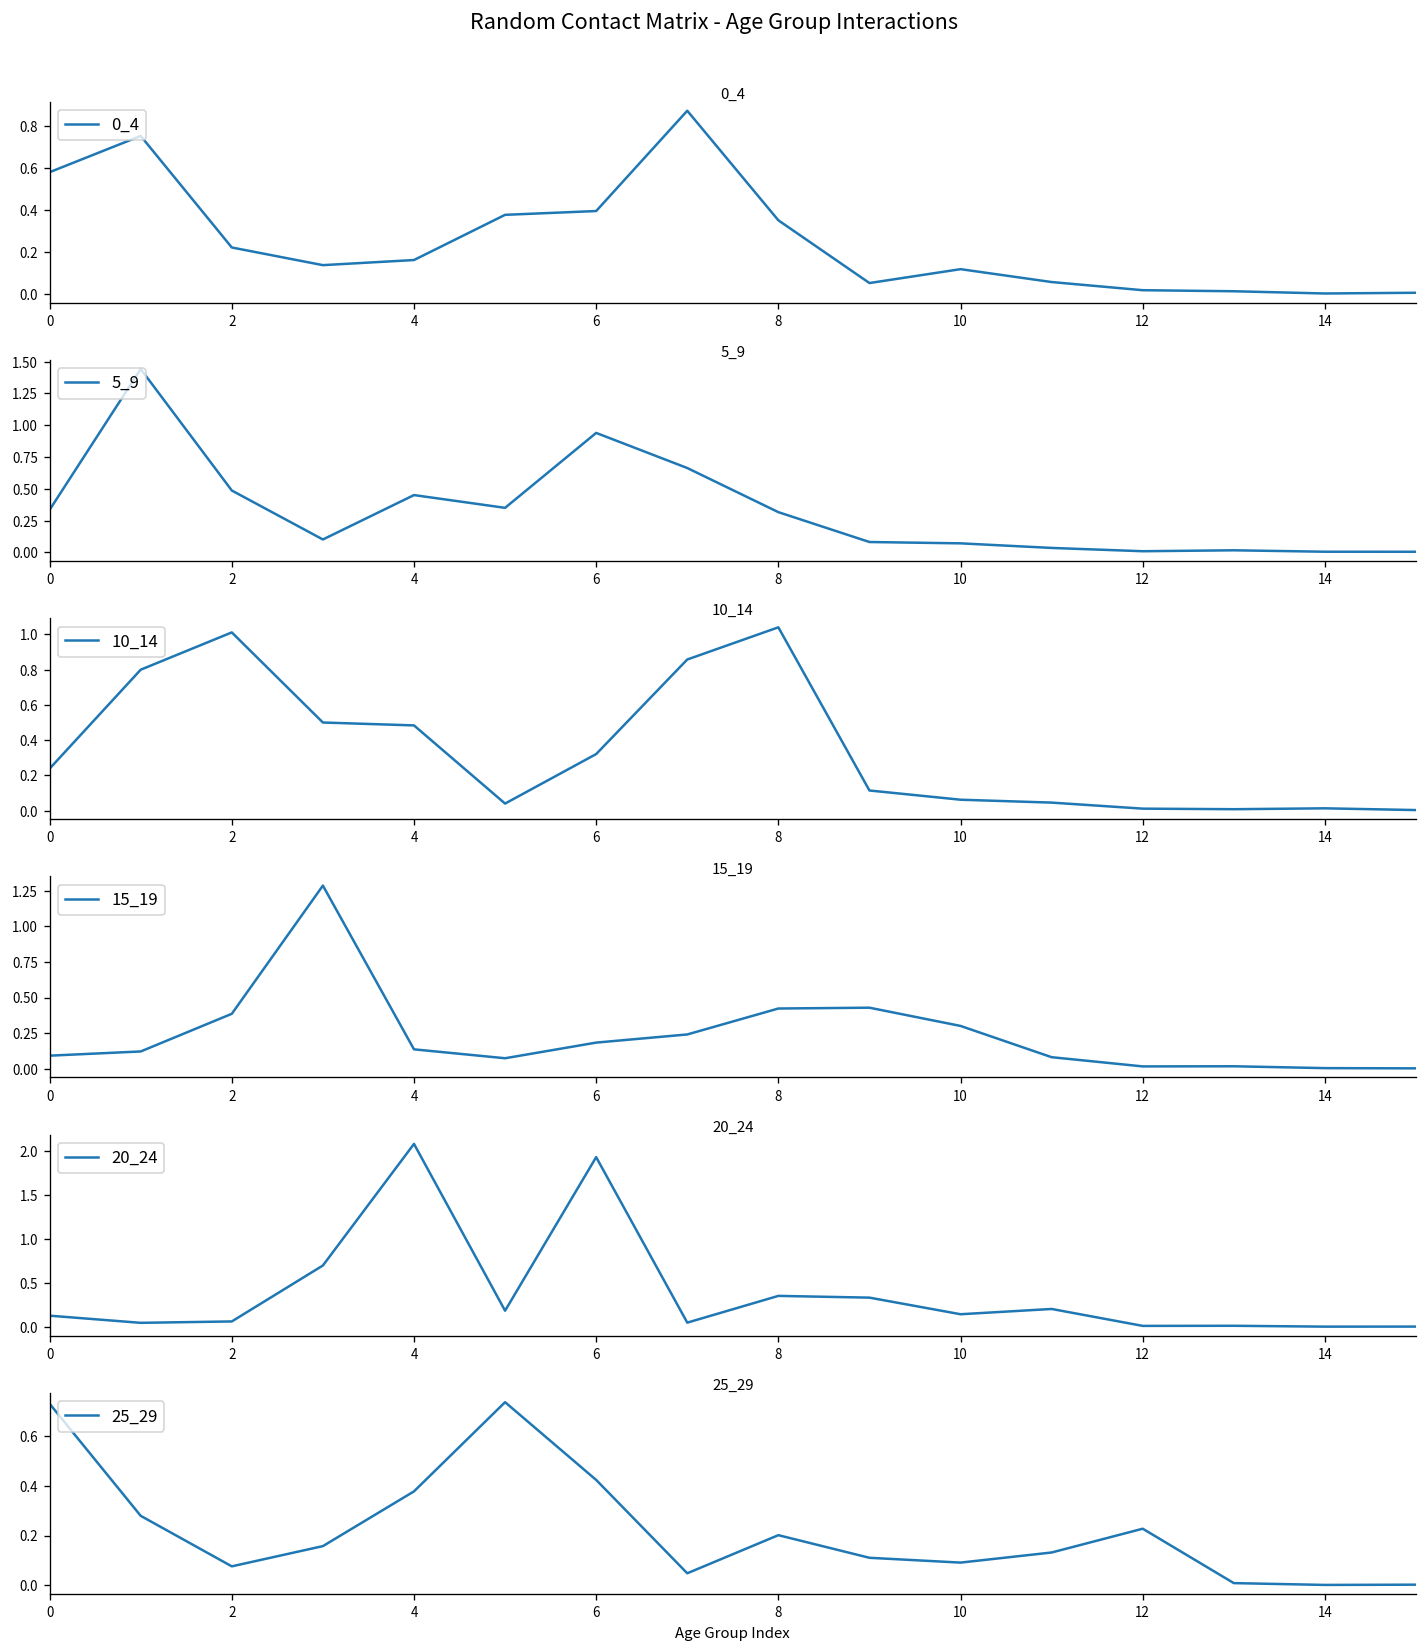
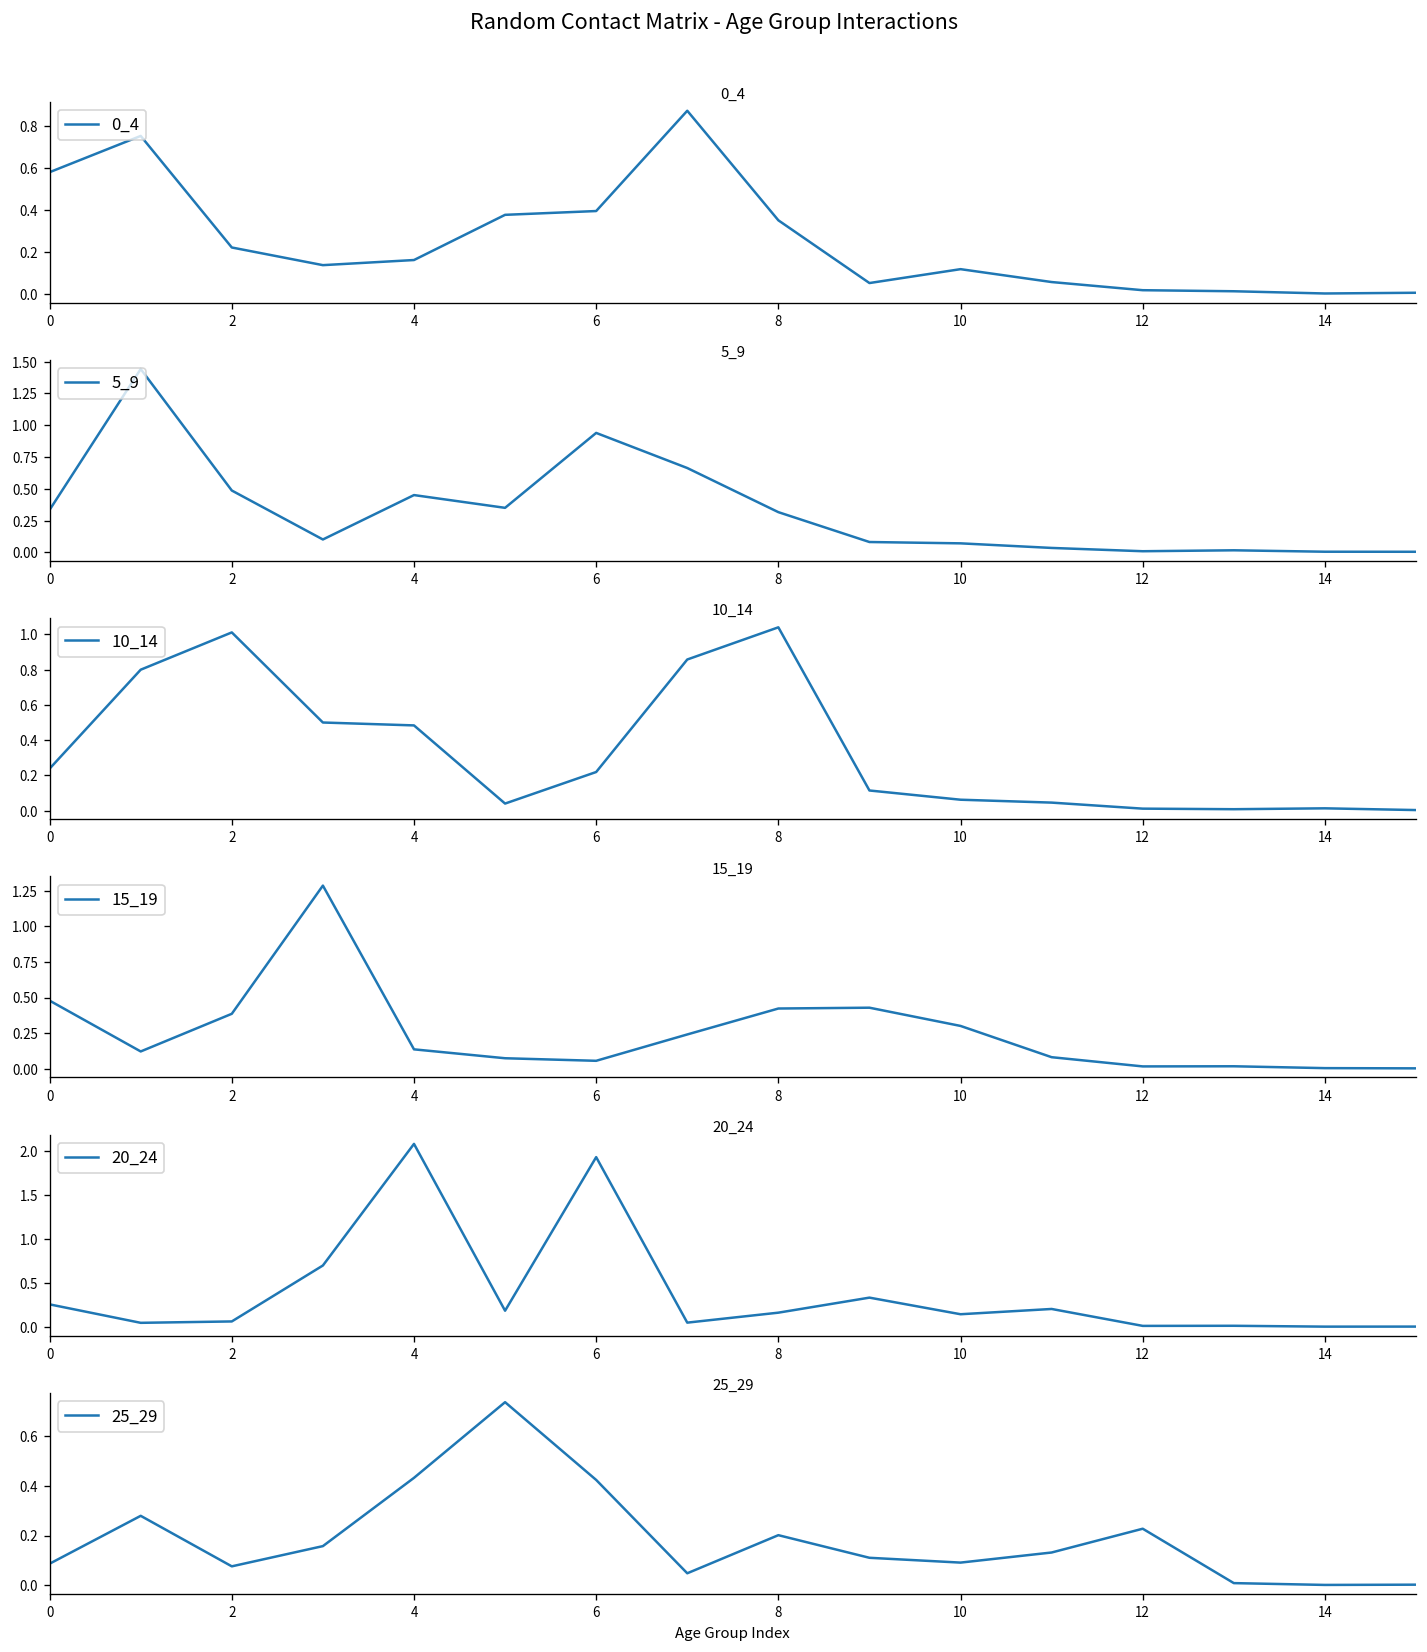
  {
    "0_4": {
      "0": 0.58,
      "2": 0.22,
      "4": 0.16,
      "6": 0.40,
      "8": 0.35,
      "10": 0.12,
      "12": 0.02,
      "14": 0.00
    },
    "5_9": {
      "0": 0.33,
      "2": 0.49,
      "4": 0.45,
      "6": 0.94,
      "8": 0.32,
      "10": 0.07,
      "12": 0.01,
      "14": 0.01
    },
    "10_14": {
      "0": 0.24,
      "2": 1.01,
      "4": 0.48,
-     "6": 0.32,
+     "6": 0.22,
      "8": 1.04,
      "10": 0.06,
      "12": 0.01,
      "14": 0.01
    },
    "15_19": {
-     "0": 0.09,
+     "0": 0.48,
      "2": 0.39,
      "4": 0.14,
-     "6": 0.18,
+     "6": 0.06,
      "8": 0.42,
      "10": 0.30,
      "12": 0.02,
      "14": 0.00
    },
    "20_24": {
-     "0": 0.1,
+     "0": 0.3,
      "2": 0.1,
      "4": 2.1,
      "6": 1.9,
-     "8": 0.4,
+     "8": 0.2,
      "10": 0.1,
      "12": 0.0,
      "14": 0.0
    },
    "25_29": {
-     "0": 0.73,
+     "0": 0.09,
      "2": 0.08,
-     "4": 0.38,
+     "4": 0.43,
      "6": 0.42,
      "8": 0.20,
      "10": 0.09,
      "12": 0.23,
      "14": 0.00
    }
  }
